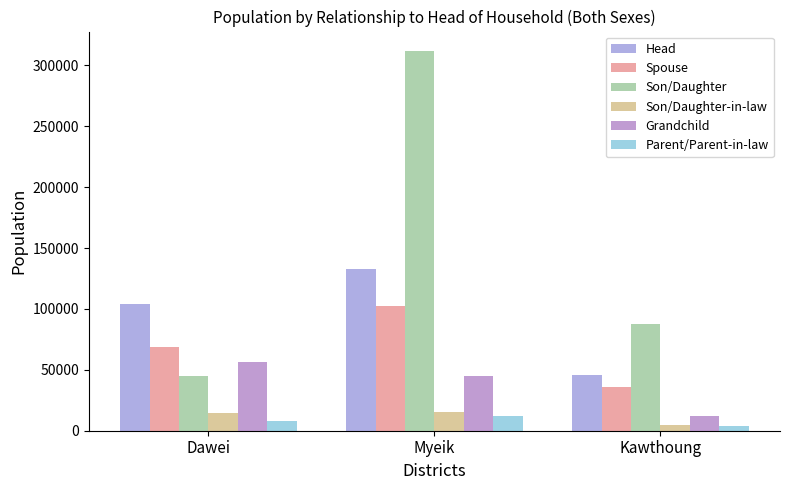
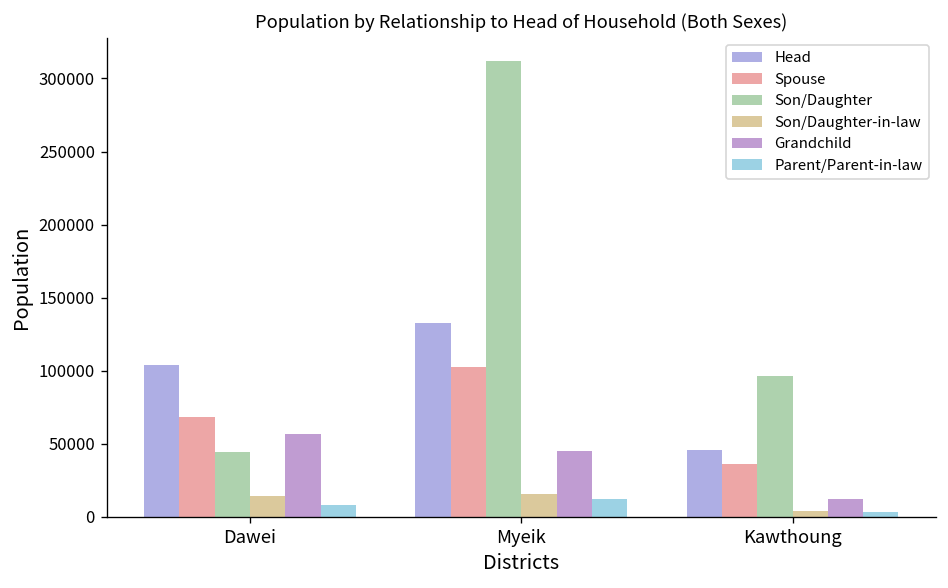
  {
    "Son/Daughter": {
      "Dawei": 45000,
      "Myeik": 312000,
-     "Kawthoung": 88000
+     "Kawthoung": 97000
    }
  }
